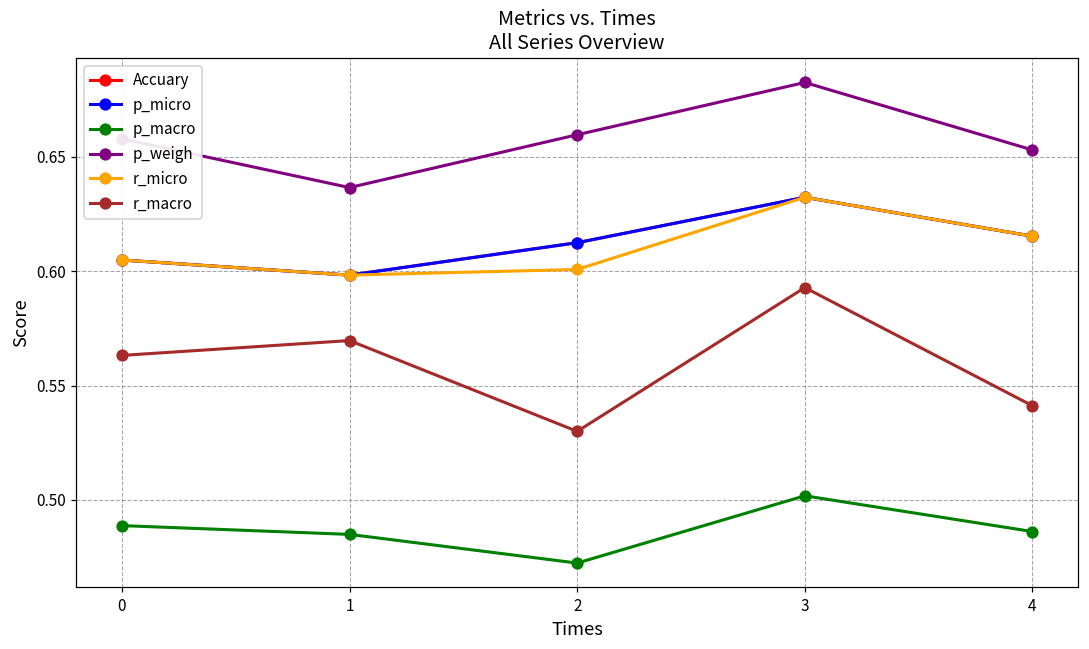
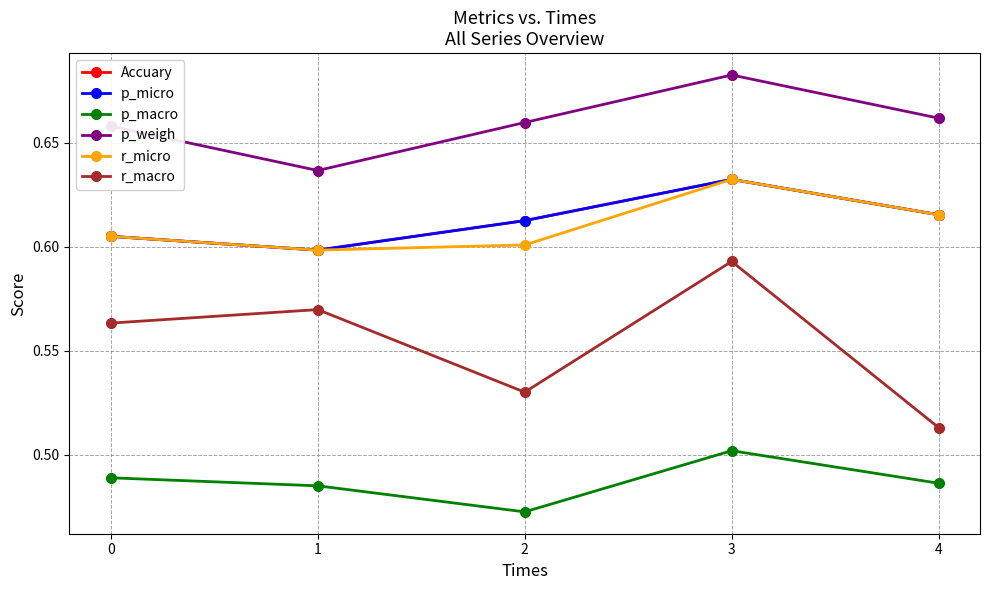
  {
    "p_micro": {
      "2": 0.612
    },
    "p_macro": {
      "0": 0.489,
      "1": 0.485,
      "2": 0.472,
      "3": 0.502,
      "4": 0.486
    },
    "p_weigh": {
      "1": 0.637,
      "2": 0.660,
      "3": 0.683,
-     "4": 0.653
+     "4": 0.662
    },
    "r_micro": {
      "2": 0.601
    },
    "r_macro": {
      "0": 0.563,
      "1": 0.570,
      "2": 0.530,
      "3": 0.593,
-     "4": 0.541
+     "4": 0.513
    }
  }
